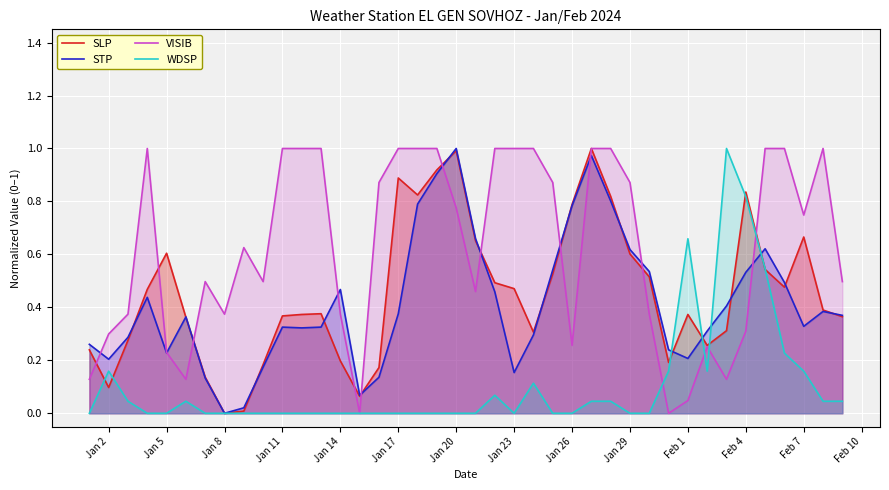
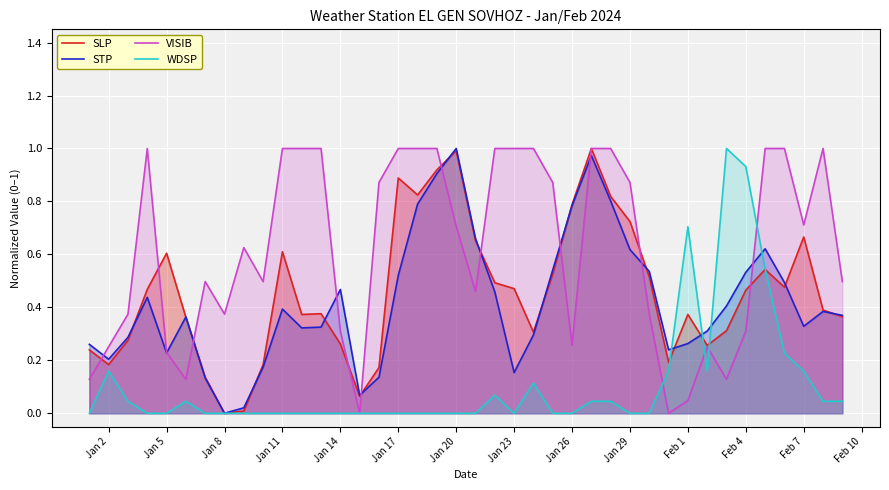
  {
    "SLP": {
-     "Jan 2": 0.10,
+     "Jan 2": 0.18,
      "Jan 5": 0.60,
-     "Jan 11": 0.37,
-     "Jan 14": 0.20,
+     "Jan 11": 0.61,
+     "Jan 14": 0.26,
      "Jan 17": 0.89,
      "Jan 23": 0.47,
-     "Jan 29": 0.60,
+     "Jan 29": 0.72,
      "Feb 1": 0.37,
-     "Feb 4": 0.84,
+     "Feb 4": 0.47,
      "Feb 7": 0.67
    },
    "STP": {
      "Jan 2": 0.20,
-     "Jan 11": 0.33,
+     "Jan 11": 0.39,
      "Jan 14": 0.47,
-     "Jan 17": 0.38,
+     "Jan 17": 0.52,
      "Jan 23": 0.15,
      "Jan 29": 0.62,
-     "Feb 1": 0.21,
+     "Feb 1": 0.26,
      "Feb 4": 0.53,
      "Feb 7": 0.33
    },
    "VISIB": {
-     "Jan 2": 0.30,
+     "Jan 2": 0.25,
      "Jan 8": 0.37,
      "Jan 11": 1.00,
-     "Jan 14": 0.37,
+     "Jan 14": 0.31,
      "Jan 17": 1.00,
-     "Jan 20": 0.78,
+     "Jan 20": 0.71,
      "Jan 23": 1.00,
      "Jan 26": 0.26,
      "Jan 29": 0.87,
      "Feb 1": 0.05,
      "Feb 4": 0.31,
-     "Feb 7": 0.75
+     "Feb 7": 0.71
    },
    "WDSP": {
      "Jan 2": 0.16,
      "Jan 5": 0.00,
      "Jan 11": 0.00,
      "Jan 14": 0.00,
      "Jan 17": 0.00,
      "Jan 20": 0.00,
      "Jan 23": 0.00,
      "Jan 26": 0.00,
      "Jan 29": 0.00,
-     "Feb 1": 0.66,
-     "Feb 4": 0.82,
+     "Feb 1": 0.70,
+     "Feb 4": 0.93,
      "Feb 7": 0.16
    }
  }
